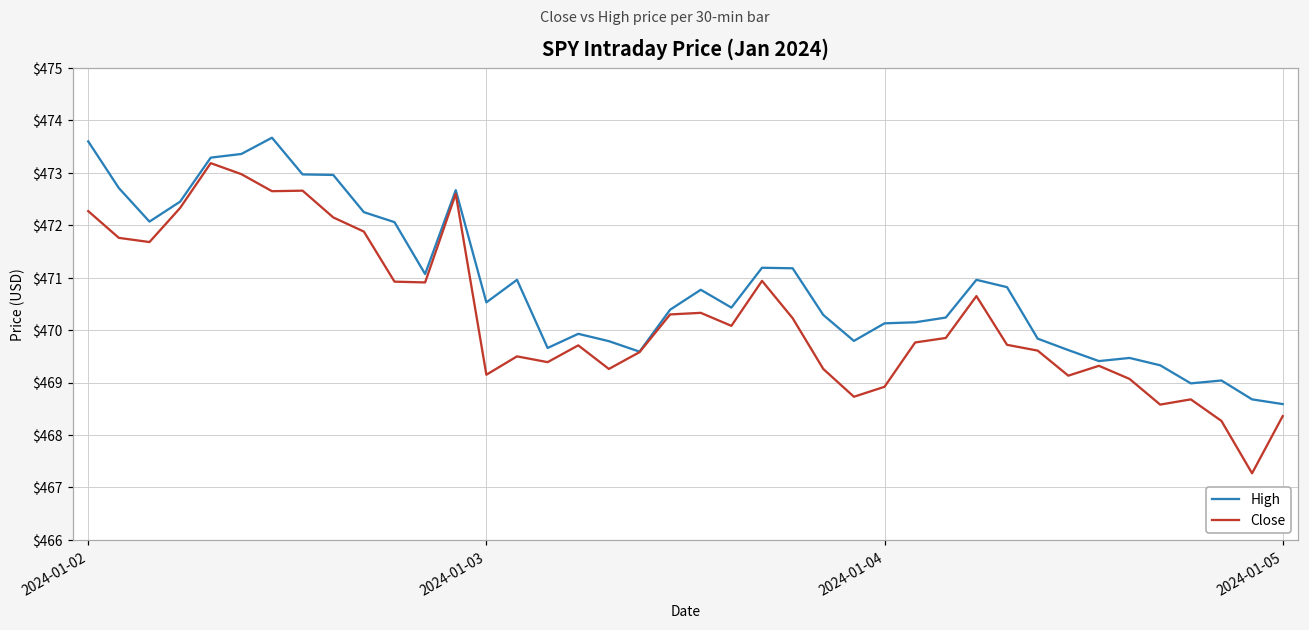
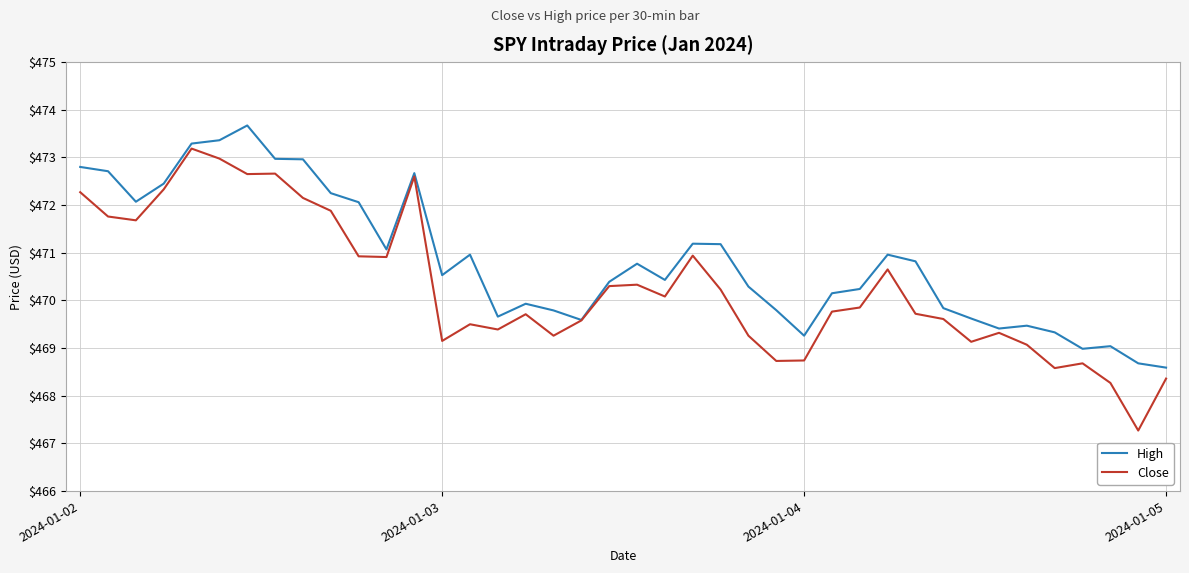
  {
    "High": {
-     "2024-01-02": "$473.6",
+     "2024-01-02": "$472.8",
      "2024-01-03": "$470.5",
-     "2024-01-04": "$470.1",
+     "2024-01-04": "$469.3",
      "2024-01-05": "$468.6"
    },
    "Close": {
      "2024-01-02": "$472.3",
      "2024-01-03": "$469.2",
-     "2024-01-04": "$468.9",
+     "2024-01-04": "$468.7",
      "2024-01-05": "$468.4"
    }
  }
